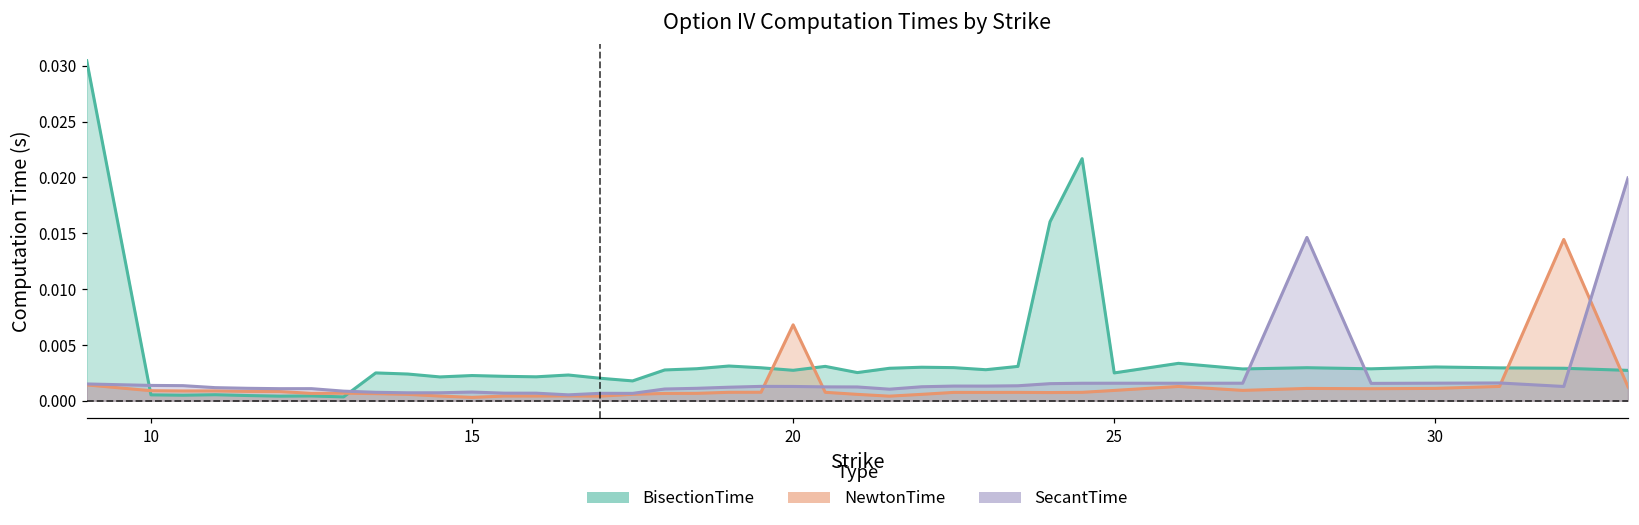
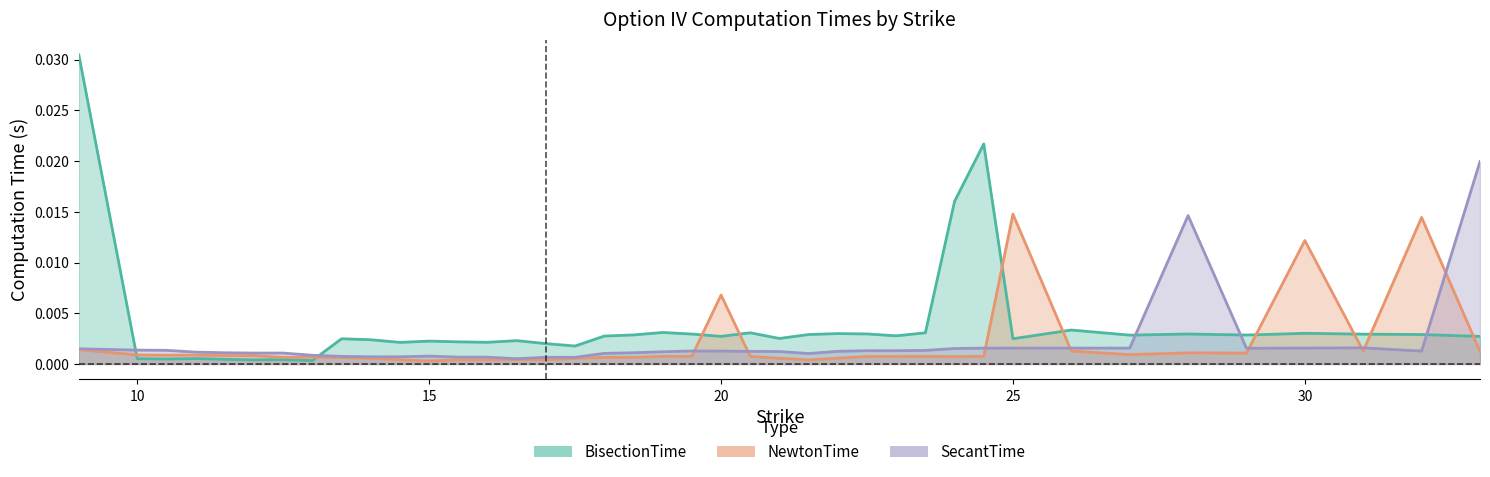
  {
    "NewtonTime": {
      "10": 0.0009,
      "15": 0.0003,
      "20": 0.0068,
-     "25": 0.0009,
-     "30": 0.0011
+     "25": 0.0148,
+     "30": 0.0122
    }
  }
